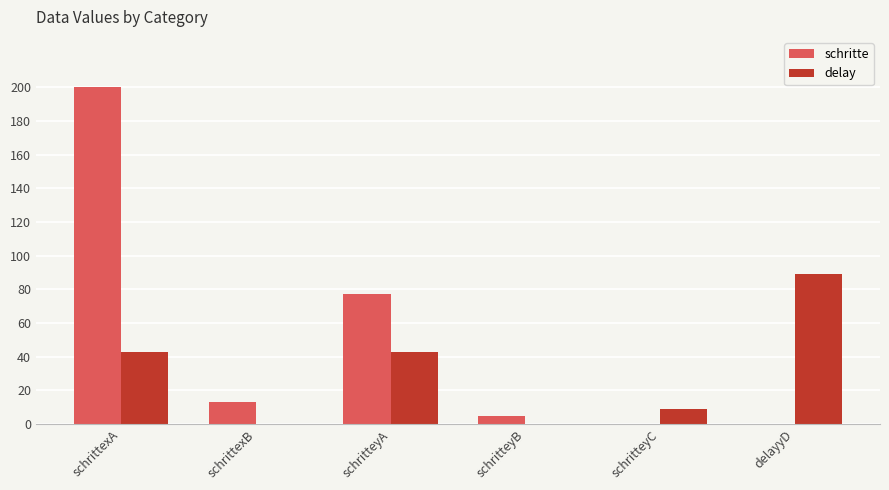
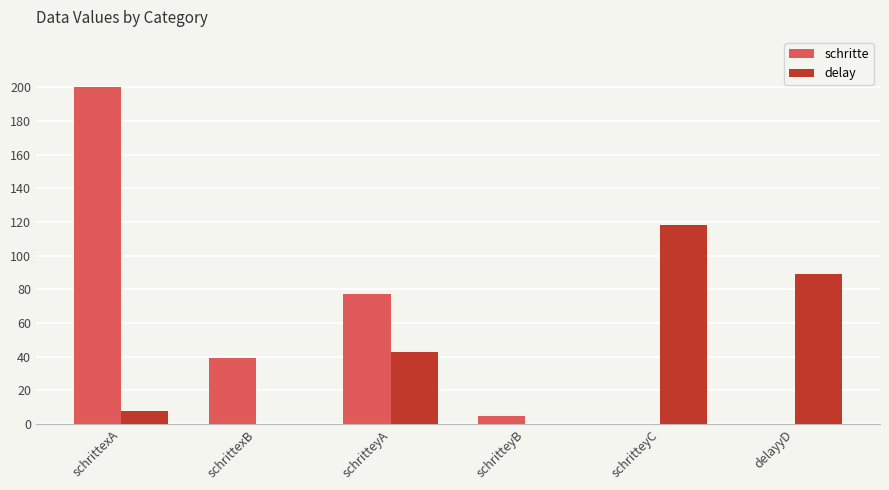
  {
    "schritte": {
      "schrittexA": 200,
-     "schrittexB": 13,
+     "schrittexB": 39,
      "schritteyA": 77,
      "schritteyB": 5,
      "schritteyC": 0,
      "delayyD": 0
    },
    "delay": {
-     "schrittexA": 43,
+     "schrittexA": 8,
      "schrittexB": 0,
      "schritteyA": 43,
      "schritteyB": 0,
-     "schritteyC": 9,
+     "schritteyC": 118,
      "delayyD": 89
    }
  }
